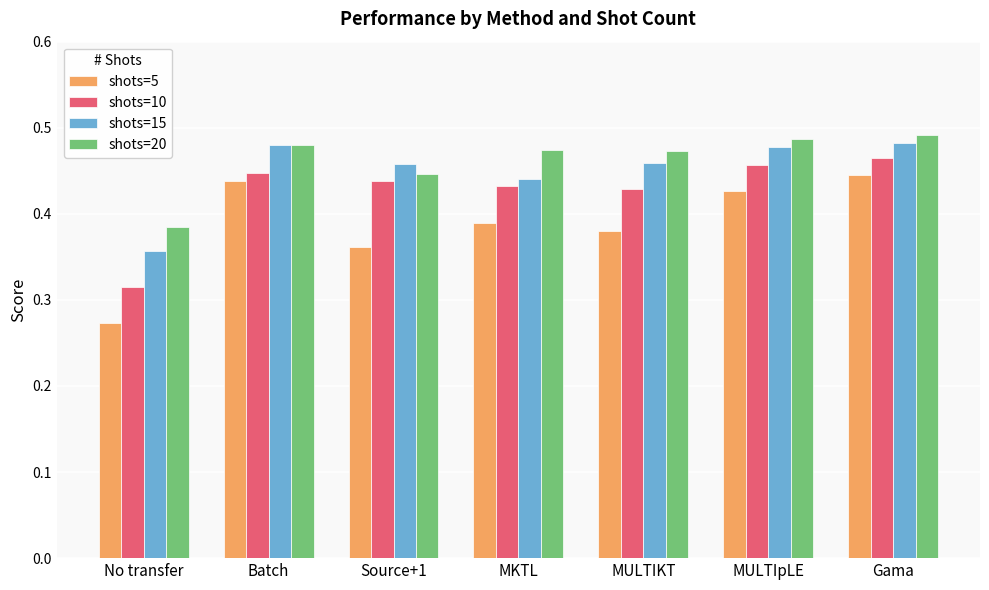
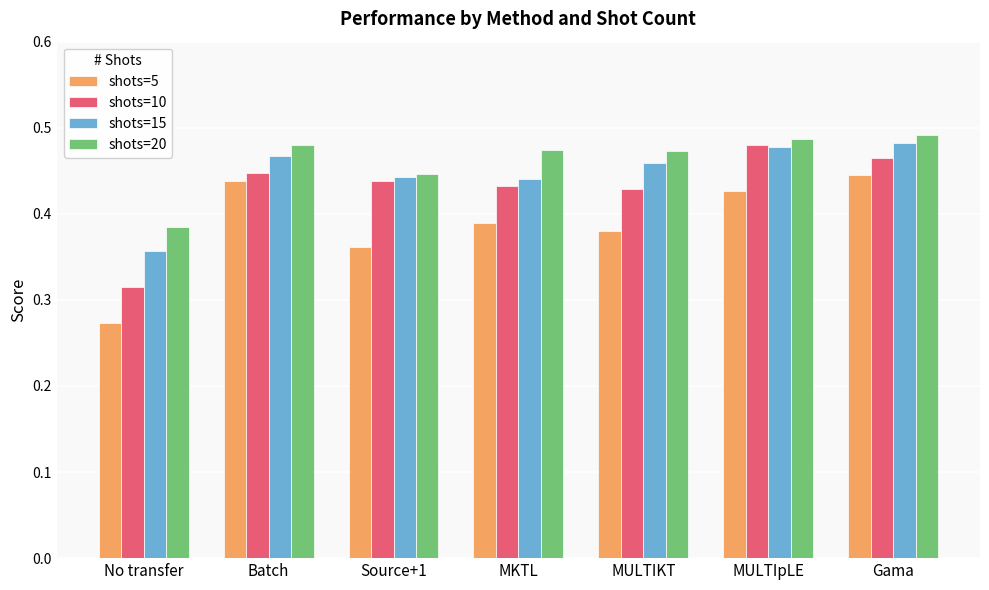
  {
    "shots=5": {
      "No transfer": 0.27,
      "Batch": 0.44,
      "Source+1": 0.36,
      "MKTL": 0.39,
      "MULTIKT": 0.38,
      "MULTIpLE": 0.43,
      "Gama": 0.45
    },
    "shots=10": {
      "No transfer": 0.32,
      "Batch": 0.45,
      "Source+1": 0.44,
      "MKTL": 0.43,
      "MULTIKT": 0.43,
-     "MULTIpLE": 0.46,
+     "MULTIpLE": 0.48,
      "Gama": 0.46
    },
    "shots=15": {
      "No transfer": 0.36,
-     "Batch": 0.48,
-     "Source+1": 0.46,
+     "Batch": 0.47,
+     "Source+1": 0.44,
      "MKTL": 0.44,
      "MULTIKT": 0.46,
      "MULTIpLE": 0.48,
      "Gama": 0.48
    },
    "shots=20": {
      "No transfer": 0.38,
      "Batch": 0.48,
      "Source+1": 0.45,
      "MKTL": 0.47,
      "MULTIKT": 0.47,
      "MULTIpLE": 0.49,
      "Gama": 0.49
    }
  }
